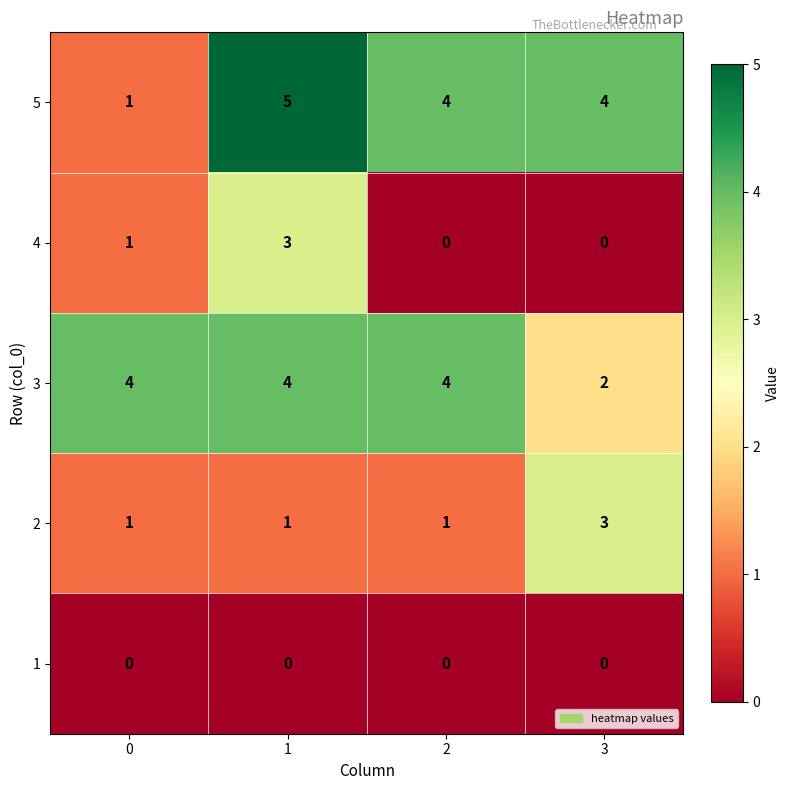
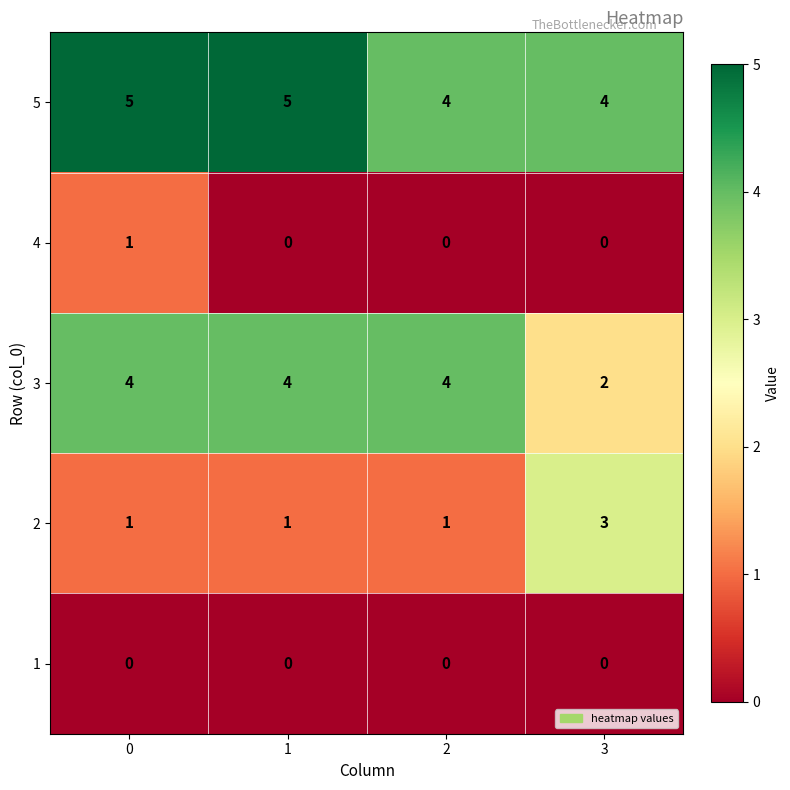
  {
    "5": {
-     "0": 1,
+     "0": 5,
      "1": 5,
      "2": 4,
      "3": 4
    },
    "4": {
      "0": 1,
-     "1": 3,
+     "1": 0,
      "2": 0,
      "3": 0
    },
    "3": {
      "0": 4,
      "1": 4,
      "2": 4,
      "3": 2
    },
    "2": {
      "0": 1,
      "1": 1,
      "2": 1,
      "3": 3
    },
    "1": {
      "0": 0,
      "1": 0,
      "2": 0,
      "3": 0
    }
  }
